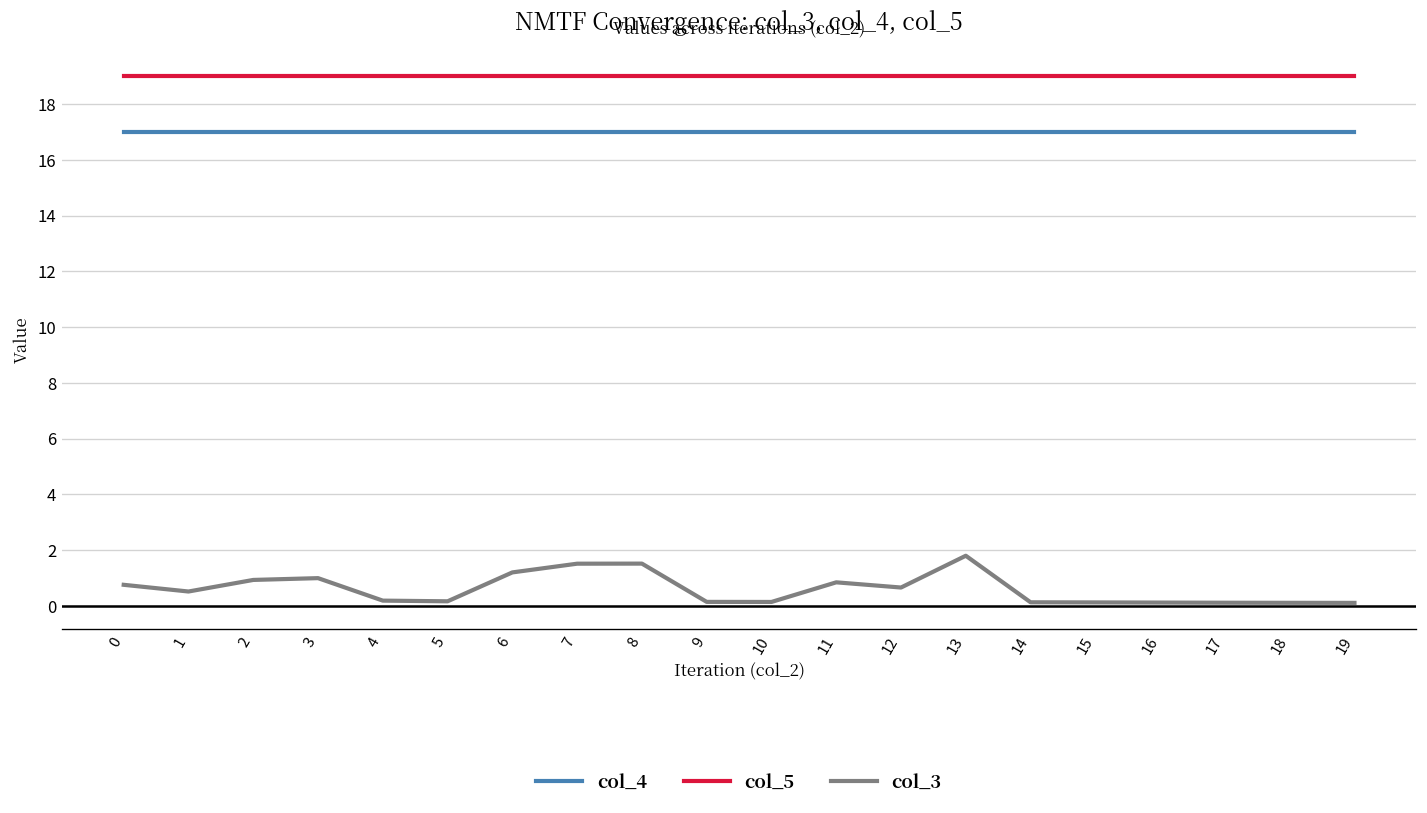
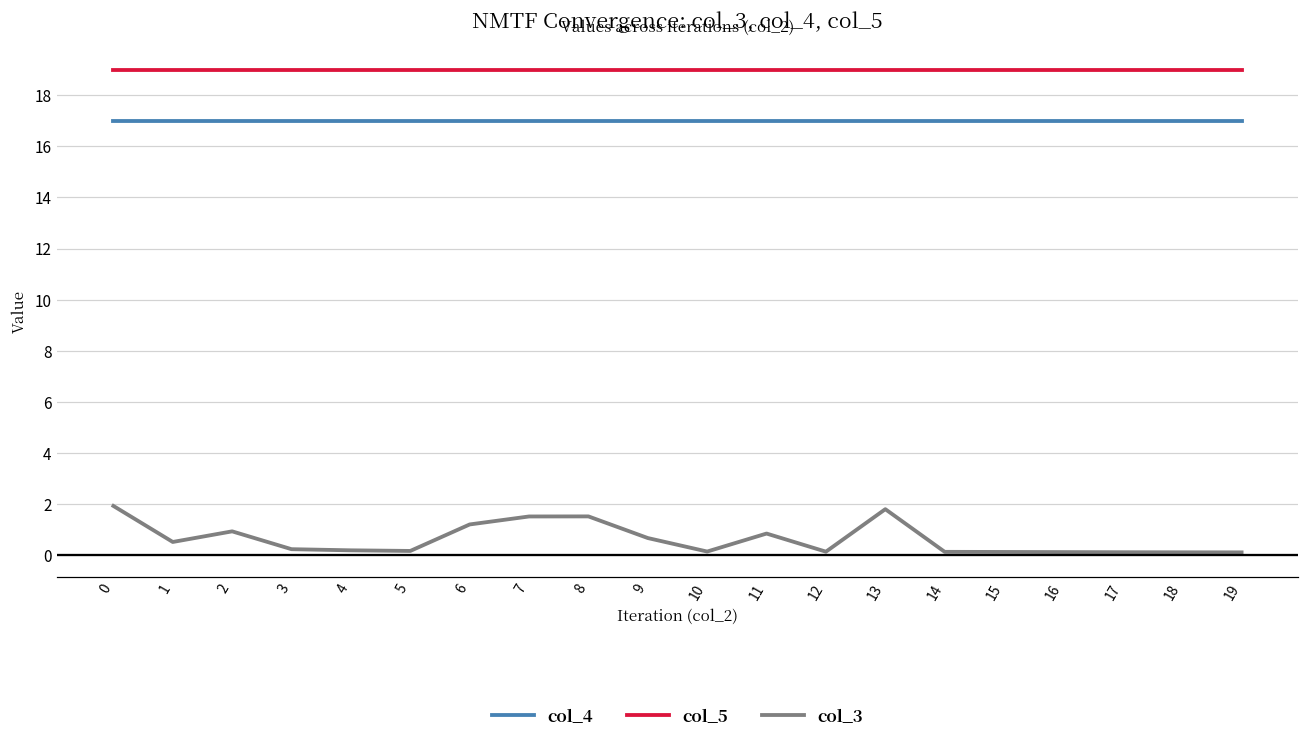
  {
    "col_4": {
      "0": 17.0,
      "1": 17.0,
      "2": 17.0,
      "3": 17.0,
      "4": 17.0,
      "5": 17.0,
      "6": 17.0,
      "7": 17.0,
      "8": 17.0,
      "9": 17.0,
      "10": 17.0,
      "11": 17.0,
      "12": 17.0,
      "13": 17.0,
      "14": 17.0,
      "15": 17.0,
      "16": 17.0,
      "17": 17.0,
      "18": 17.0,
      "19": 17.0
    },
    "col_5": {
      "0": 19.0,
      "1": 19.0,
      "2": 19.0,
      "3": 19.0,
      "4": 19.0,
      "5": 19.0,
      "6": 19.0,
      "7": 19.0,
      "8": 19.0,
      "9": 19.0,
      "10": 19.0,
      "11": 19.0,
      "12": 19.0,
      "13": 19.0,
      "14": 19.0,
      "15": 19.0,
      "16": 19.0,
      "17": 19.0,
      "18": 19.0,
      "19": 19.0
    },
    "col_3": {
-     "0": 0.8,
+     "0": 1.9,
      "1": 0.5,
      "2": 0.9,
-     "3": 1.0,
+     "3": 0.2,
      "4": 0.2,
      "5": 0.2,
      "6": 1.2,
      "7": 1.5,
      "8": 1.5,
-     "9": 0.1,
+     "9": 0.7,
      "10": 0.1,
      "11": 0.8,
-     "12": 0.7,
+     "12": 0.1,
      "13": 1.8,
      "14": 0.1,
      "15": 0.1,
      "16": 0.1,
      "17": 0.1,
      "18": 0.1,
      "19": 0.1
    }
  }
